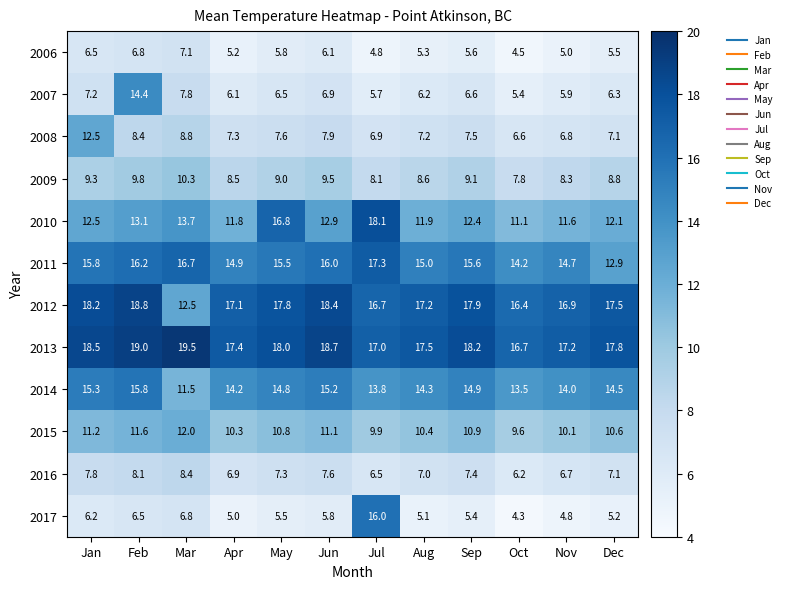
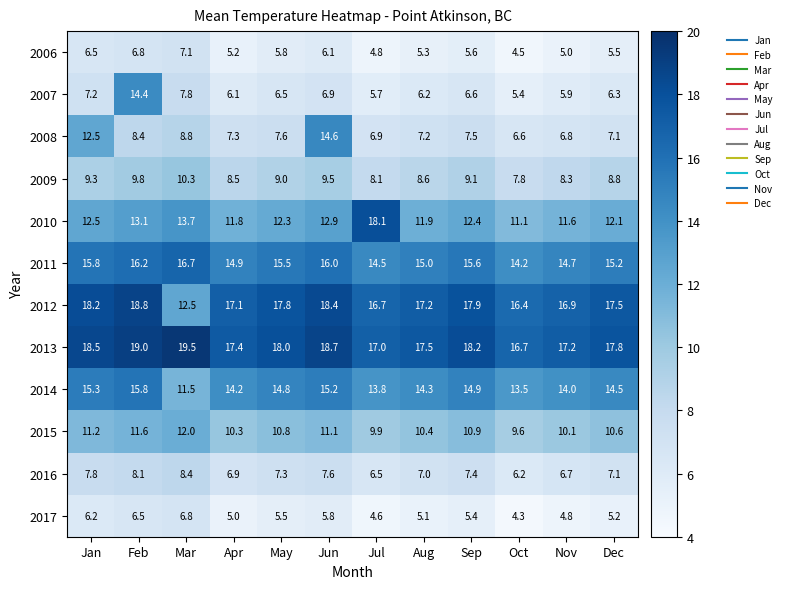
  {
    "2006": {
      "Jan": 6.5,
      "Feb": 6.8,
      "Mar": 7.1,
      "Apr": 5.2,
      "May": 5.8,
      "Jun": 6.1,
      "Jul": 4.8,
      "Aug": 5.3,
      "Sep": 5.6,
      "Oct": 4.5,
      "Nov": 5.0,
      "Dec": 5.5
    },
    "2007": {
      "Jan": 7.2,
      "Feb": 14.4,
      "Mar": 7.8,
      "Apr": 6.1,
      "May": 6.5,
      "Jun": 6.9,
      "Jul": 5.7,
      "Aug": 6.2,
      "Sep": 6.6,
      "Oct": 5.4,
      "Nov": 5.9,
      "Dec": 6.3
    },
    "2008": {
      "Jan": 12.5,
      "Feb": 8.4,
      "Mar": 8.8,
      "Apr": 7.3,
      "May": 7.6,
-     "Jun": 7.9,
+     "Jun": 14.6,
      "Jul": 6.9,
      "Aug": 7.2,
      "Sep": 7.5,
      "Oct": 6.6,
      "Nov": 6.8,
      "Dec": 7.1
    },
    "2009": {
      "Jan": 9.3,
      "Feb": 9.8,
      "Mar": 10.3,
      "Apr": 8.5,
      "May": 9.0,
      "Jun": 9.5,
      "Jul": 8.1,
      "Aug": 8.6,
      "Sep": 9.1,
      "Oct": 7.8,
      "Nov": 8.3,
      "Dec": 8.8
    },
    "2010": {
      "Jan": 12.5,
      "Feb": 13.1,
      "Mar": 13.7,
      "Apr": 11.8,
-     "May": 16.8,
+     "May": 12.3,
      "Jun": 12.9,
      "Jul": 18.1,
      "Aug": 11.9,
      "Sep": 12.4,
      "Oct": 11.1,
      "Nov": 11.6,
      "Dec": 12.1
    },
    "2011": {
      "Jan": 15.8,
      "Feb": 16.2,
      "Mar": 16.7,
      "Apr": 14.9,
      "May": 15.5,
      "Jun": 16.0,
-     "Jul": 17.3,
+     "Jul": 14.5,
      "Aug": 15.0,
      "Sep": 15.6,
      "Oct": 14.2,
      "Nov": 14.7,
-     "Dec": 12.9
+     "Dec": 15.2
    },
    "2012": {
      "Jan": 18.2,
      "Feb": 18.8,
      "Mar": 12.5,
      "Apr": 17.1,
      "May": 17.8,
      "Jun": 18.4,
      "Jul": 16.7,
      "Aug": 17.2,
      "Sep": 17.9,
      "Oct": 16.4,
      "Nov": 16.9,
      "Dec": 17.5
    },
    "2013": {
      "Jan": 18.5,
      "Feb": 19.0,
      "Mar": 19.5,
      "Apr": 17.4,
      "May": 18.0,
      "Jun": 18.7,
      "Jul": 17.0,
      "Aug": 17.5,
      "Sep": 18.2,
      "Oct": 16.7,
      "Nov": 17.2,
      "Dec": 17.8
    },
    "2014": {
      "Jan": 15.3,
      "Feb": 15.8,
      "Mar": 11.5,
      "Apr": 14.2,
      "May": 14.8,
      "Jun": 15.2,
      "Jul": 13.8,
      "Aug": 14.3,
      "Sep": 14.9,
      "Oct": 13.5,
      "Nov": 14.0,
      "Dec": 14.5
    },
    "2015": {
      "Jan": 11.2,
      "Feb": 11.6,
      "Mar": 12.0,
      "Apr": 10.3,
      "May": 10.8,
      "Jun": 11.1,
      "Jul": 9.9,
      "Aug": 10.4,
      "Sep": 10.9,
      "Oct": 9.6,
      "Nov": 10.1,
      "Dec": 10.6
    },
    "2016": {
      "Jan": 7.8,
      "Feb": 8.1,
      "Mar": 8.4,
      "Apr": 6.9,
      "May": 7.3,
      "Jun": 7.6,
      "Jul": 6.5,
      "Aug": 7.0,
      "Sep": 7.4,
      "Oct": 6.2,
      "Nov": 6.7,
      "Dec": 7.1
    },
    "2017": {
      "Jan": 6.2,
      "Feb": 6.5,
      "Mar": 6.8,
      "Apr": 5.0,
      "May": 5.5,
      "Jun": 5.8,
-     "Jul": 16.0,
+     "Jul": 4.6,
      "Aug": 5.1,
      "Sep": 5.4,
      "Oct": 4.3,
      "Nov": 4.8,
      "Dec": 5.2
    }
  }
